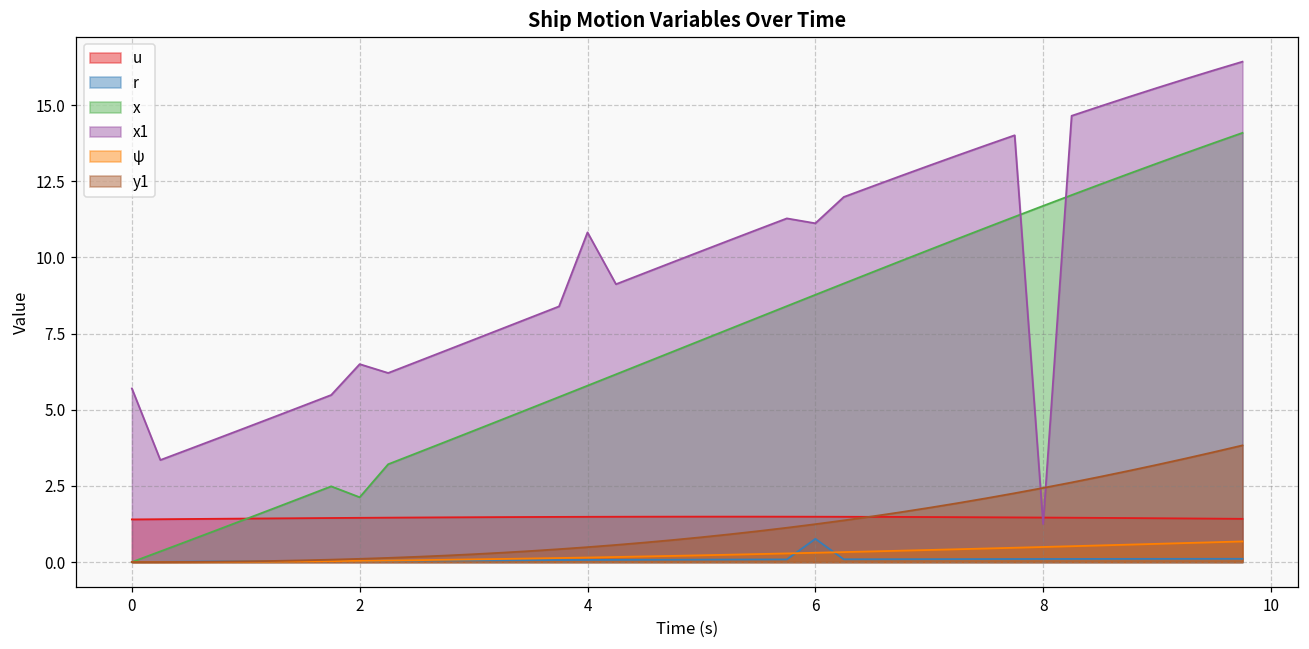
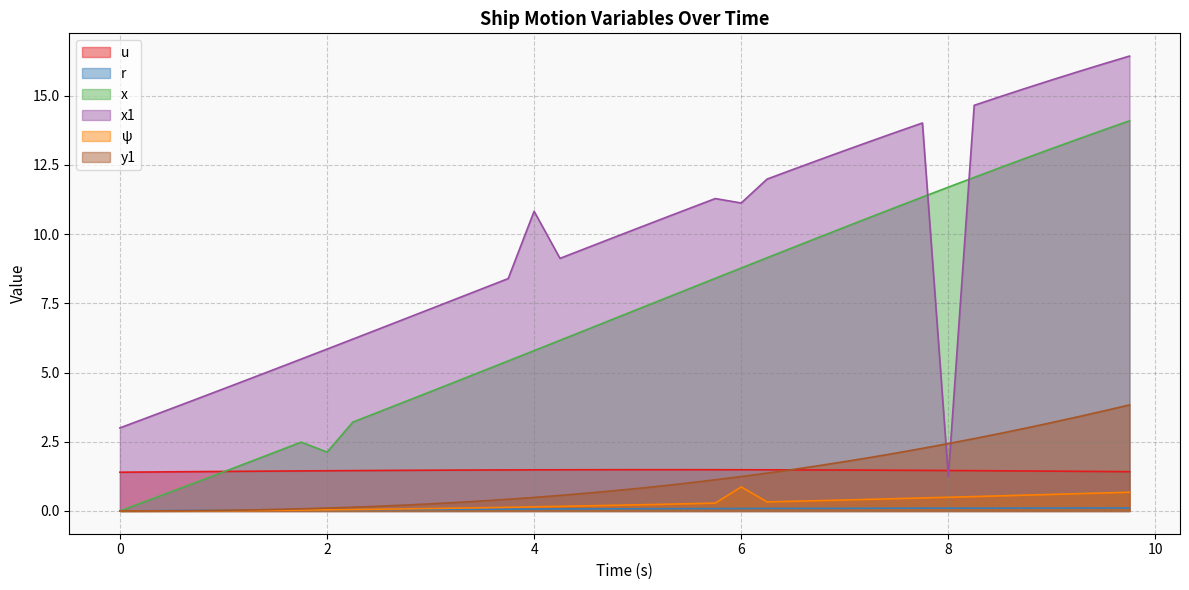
  {
    "r": {
-     "6": 0.8,
+     "6": 0.1,
      "8": 0.1
    },
    "x": {
      "2": 2.1,
      "4": 5.8,
      "6": 8.8,
      "8": 11.7
    },
    "x1": {
-     "0": 5.7,
-     "2": 6.5,
+     "0": 3.0,
+     "2": 5.8,
      "4": 10.8,
      "6": 11.1,
      "8": 1.2
    },
    "ψ": {
-     "6": 0.3,
+     "6": 0.9,
      "8": 0.5
    }
  }
